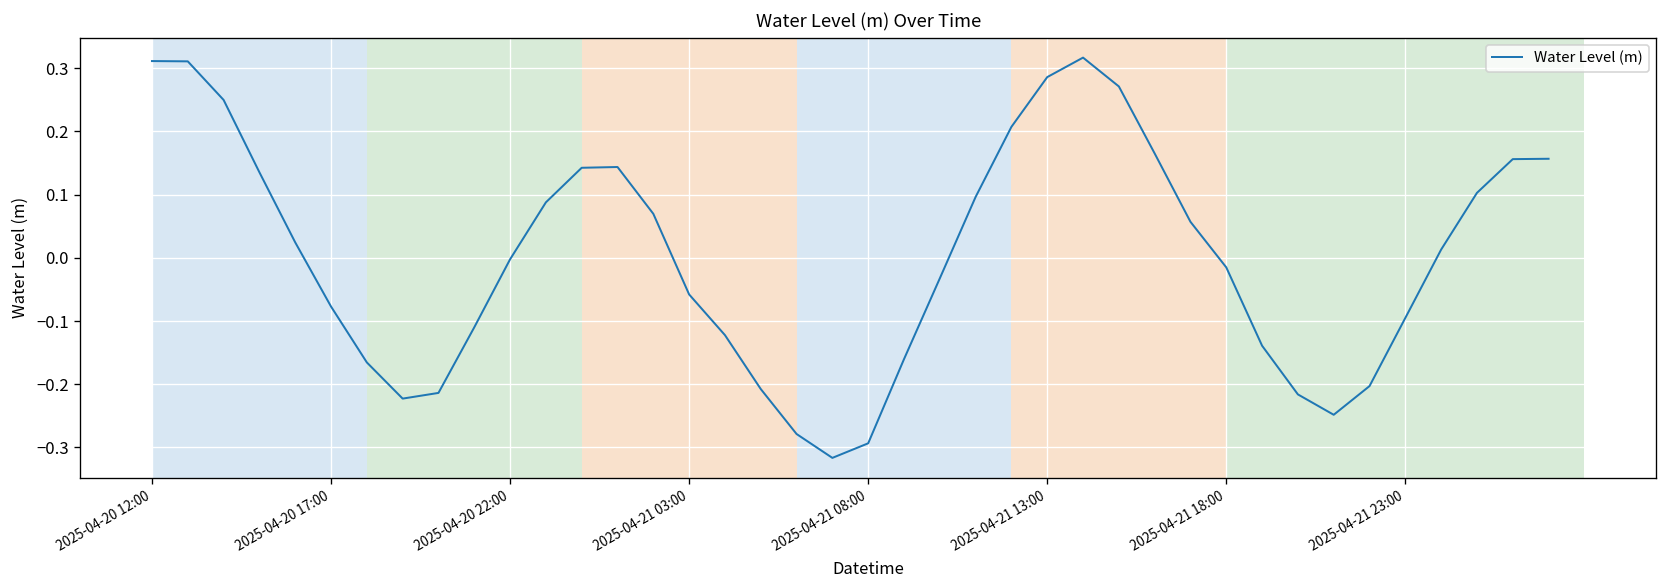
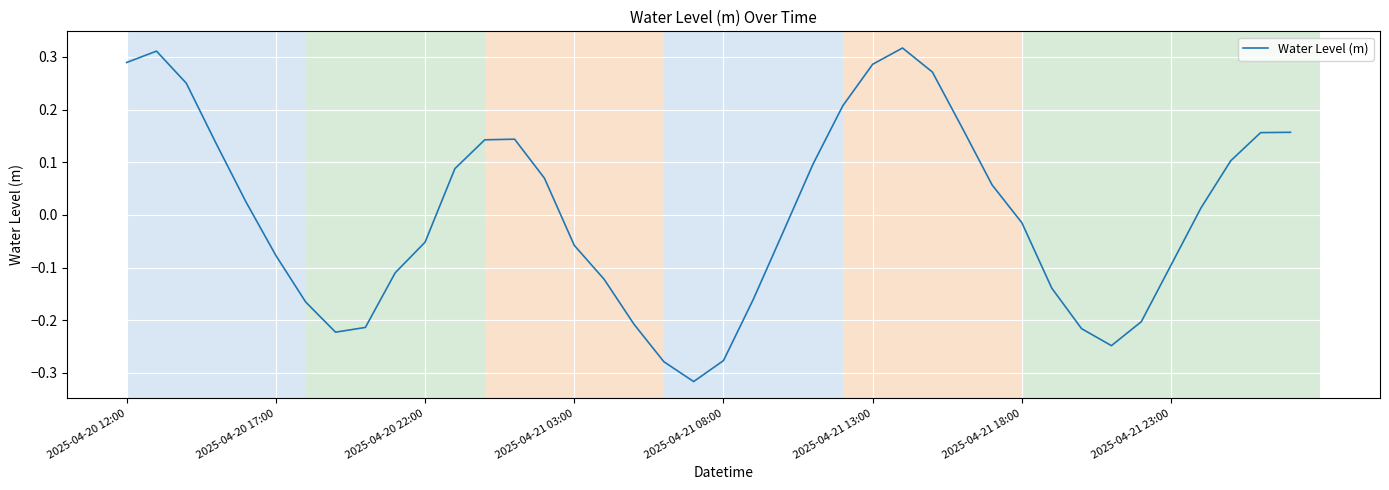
  {
-   "2025-04-20 12:00": 0.31,
+   "2025-04-20 12:00": 0.29,
    "2025-04-20 17:00": -0.08,
-   "2025-04-20 22:00": 0.00,
+   "2025-04-20 22:00": -0.05,
    "2025-04-21 03:00": -0.06,
-   "2025-04-21 08:00": -0.29,
+   "2025-04-21 08:00": -0.28,
    "2025-04-21 13:00": 0.29,
    "2025-04-21 18:00": -0.02,
    "2025-04-21 23:00": -0.10
  }
